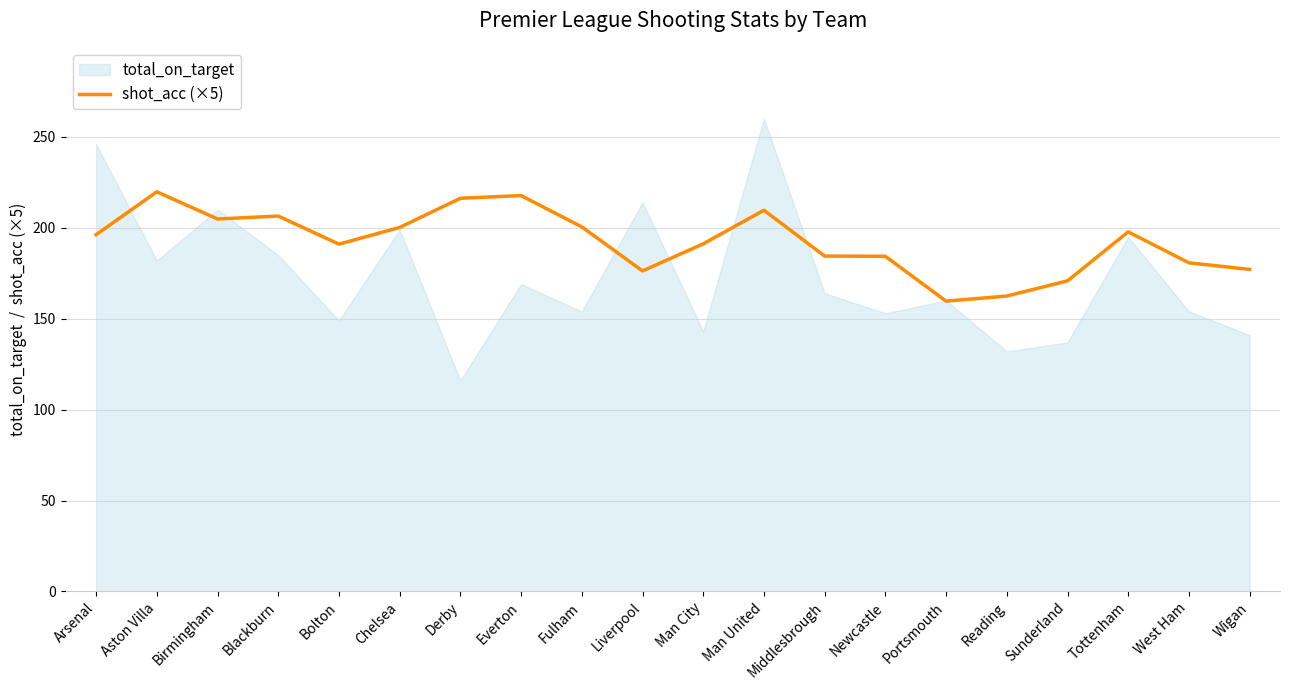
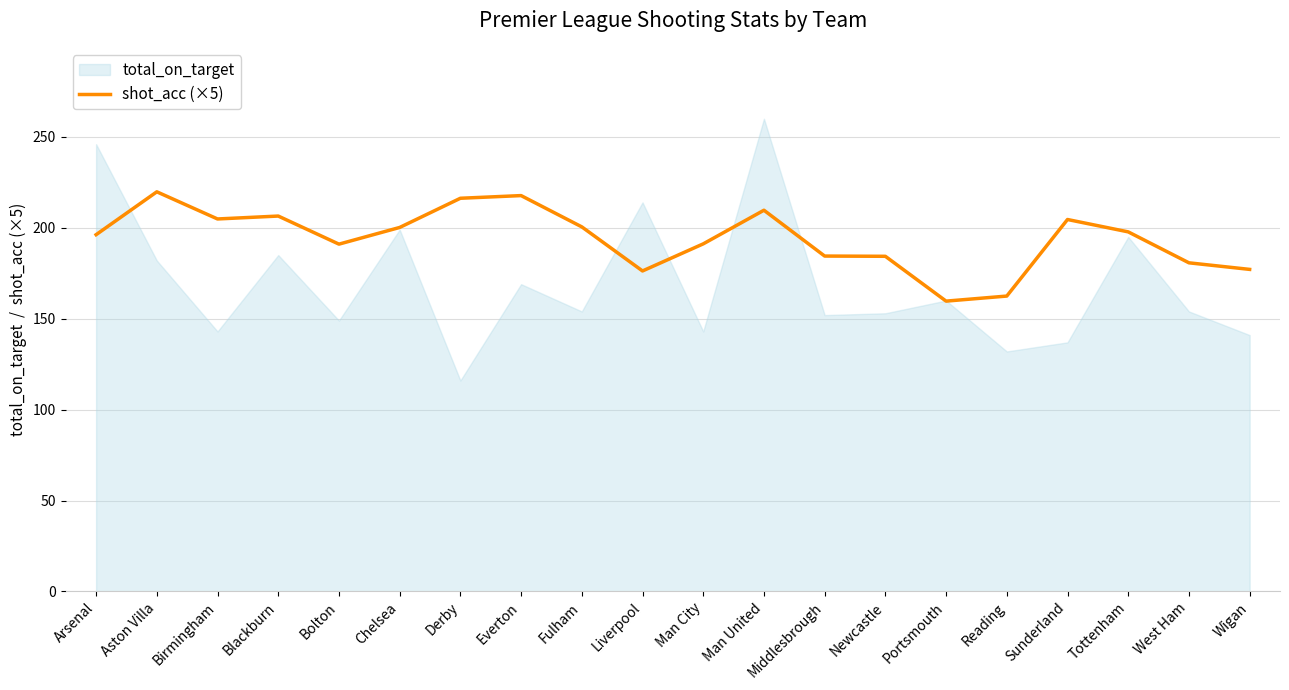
  {
    "shot_acc (×5)": {
      "Arsenal": 196,
      "Aston Villa": 220,
      "Birmingham": 205,
      "Blackburn": 206,
      "Bolton": 191,
      "Derby": 216,
      "Everton": 218,
      "Fulham": 201,
      "Liverpool": 176,
      "Man City": 191,
      "Man United": 210,
      "Middlesbrough": 184,
      "Newcastle": 184,
      "Reading": 162,
-     "Sunderland": 171,
+     "Sunderland": 205,
      "Tottenham": 198,
      "West Ham": 181,
      "Wigan": 177
    },
    "total_on_target": {
      "Arsenal": 246,
      "Aston Villa": 182,
-     "Birmingham": 210,
+     "Birmingham": 143,
      "Blackburn": 185,
      "Bolton": 149,
      "Derby": 116,
      "Everton": 169,
      "Fulham": 154,
      "Liverpool": 214,
      "Man City": 143,
      "Man United": 260,
-     "Middlesbrough": 164,
+     "Middlesbrough": 152,
      "Newcastle": 153,
      "Reading": 132,
      "Sunderland": 137,
      "Tottenham": 195,
      "West Ham": 154,
      "Wigan": 141
    }
  }
